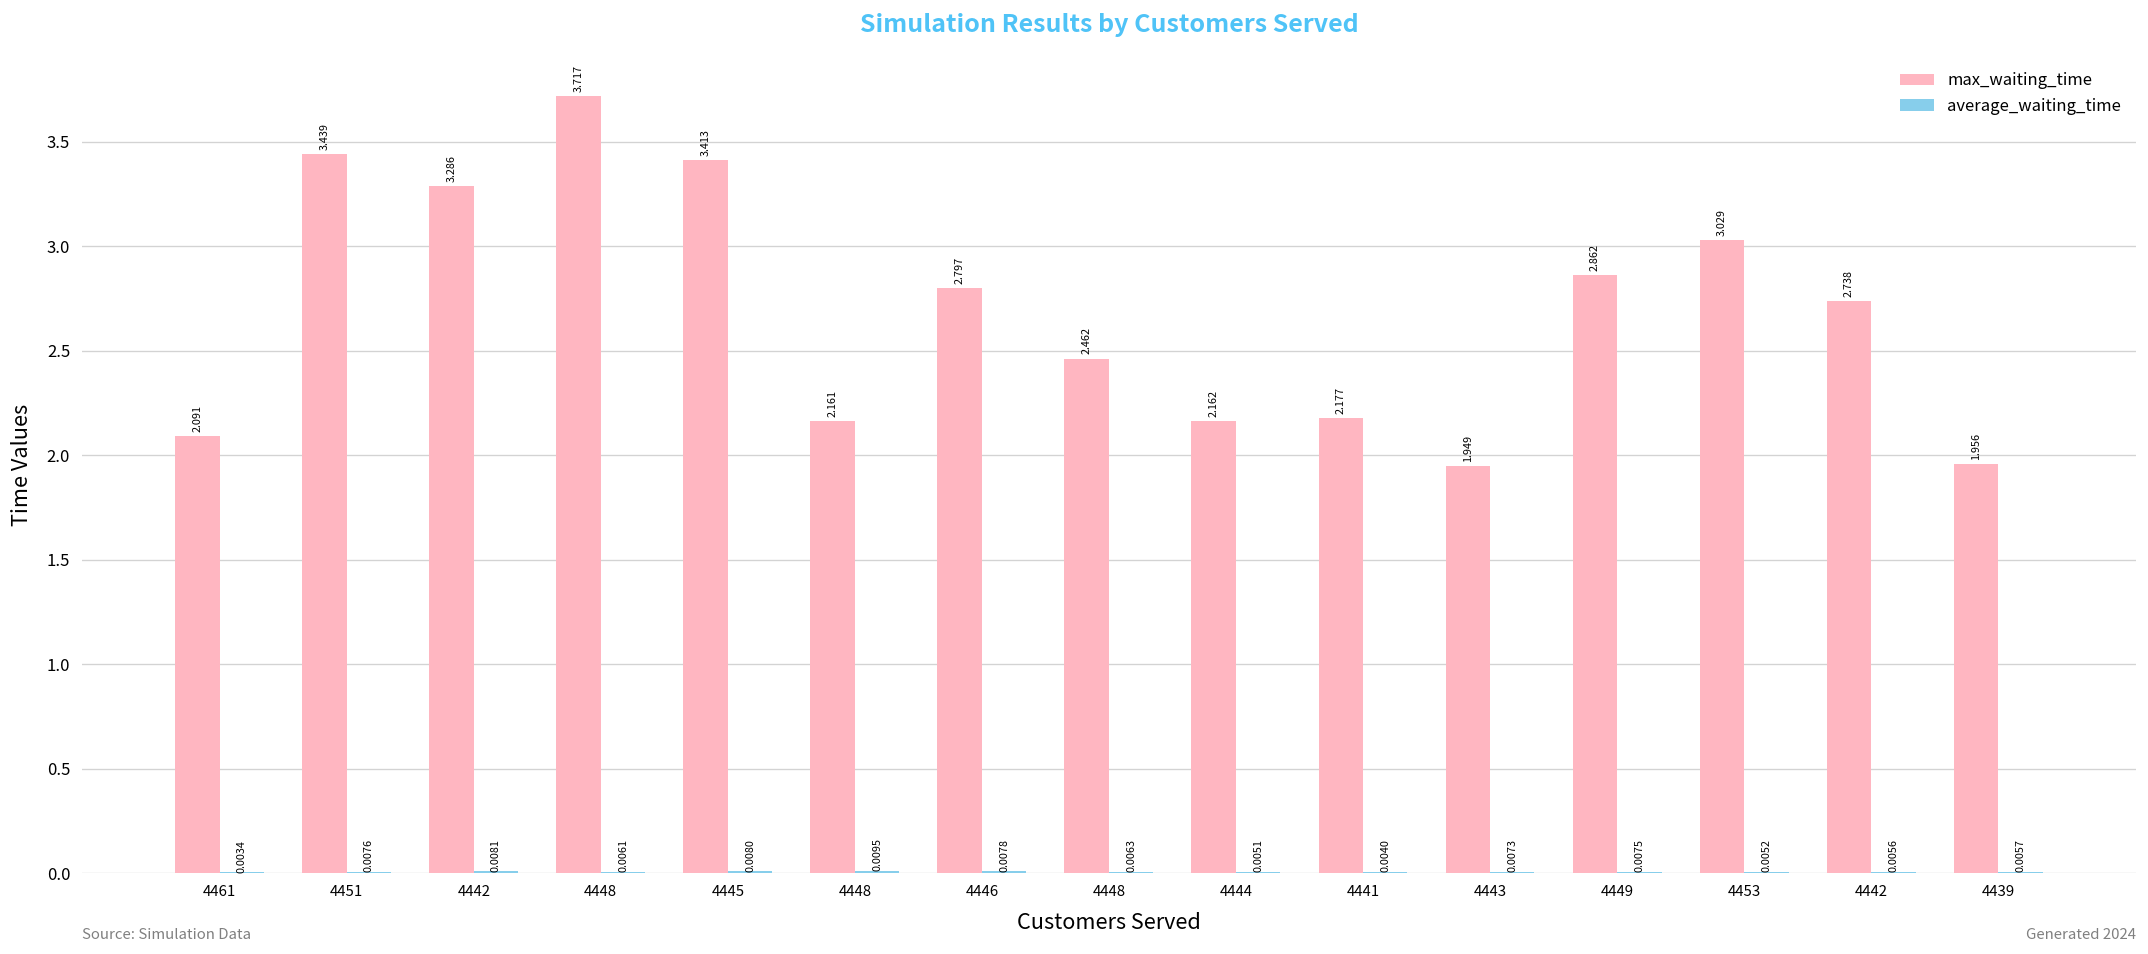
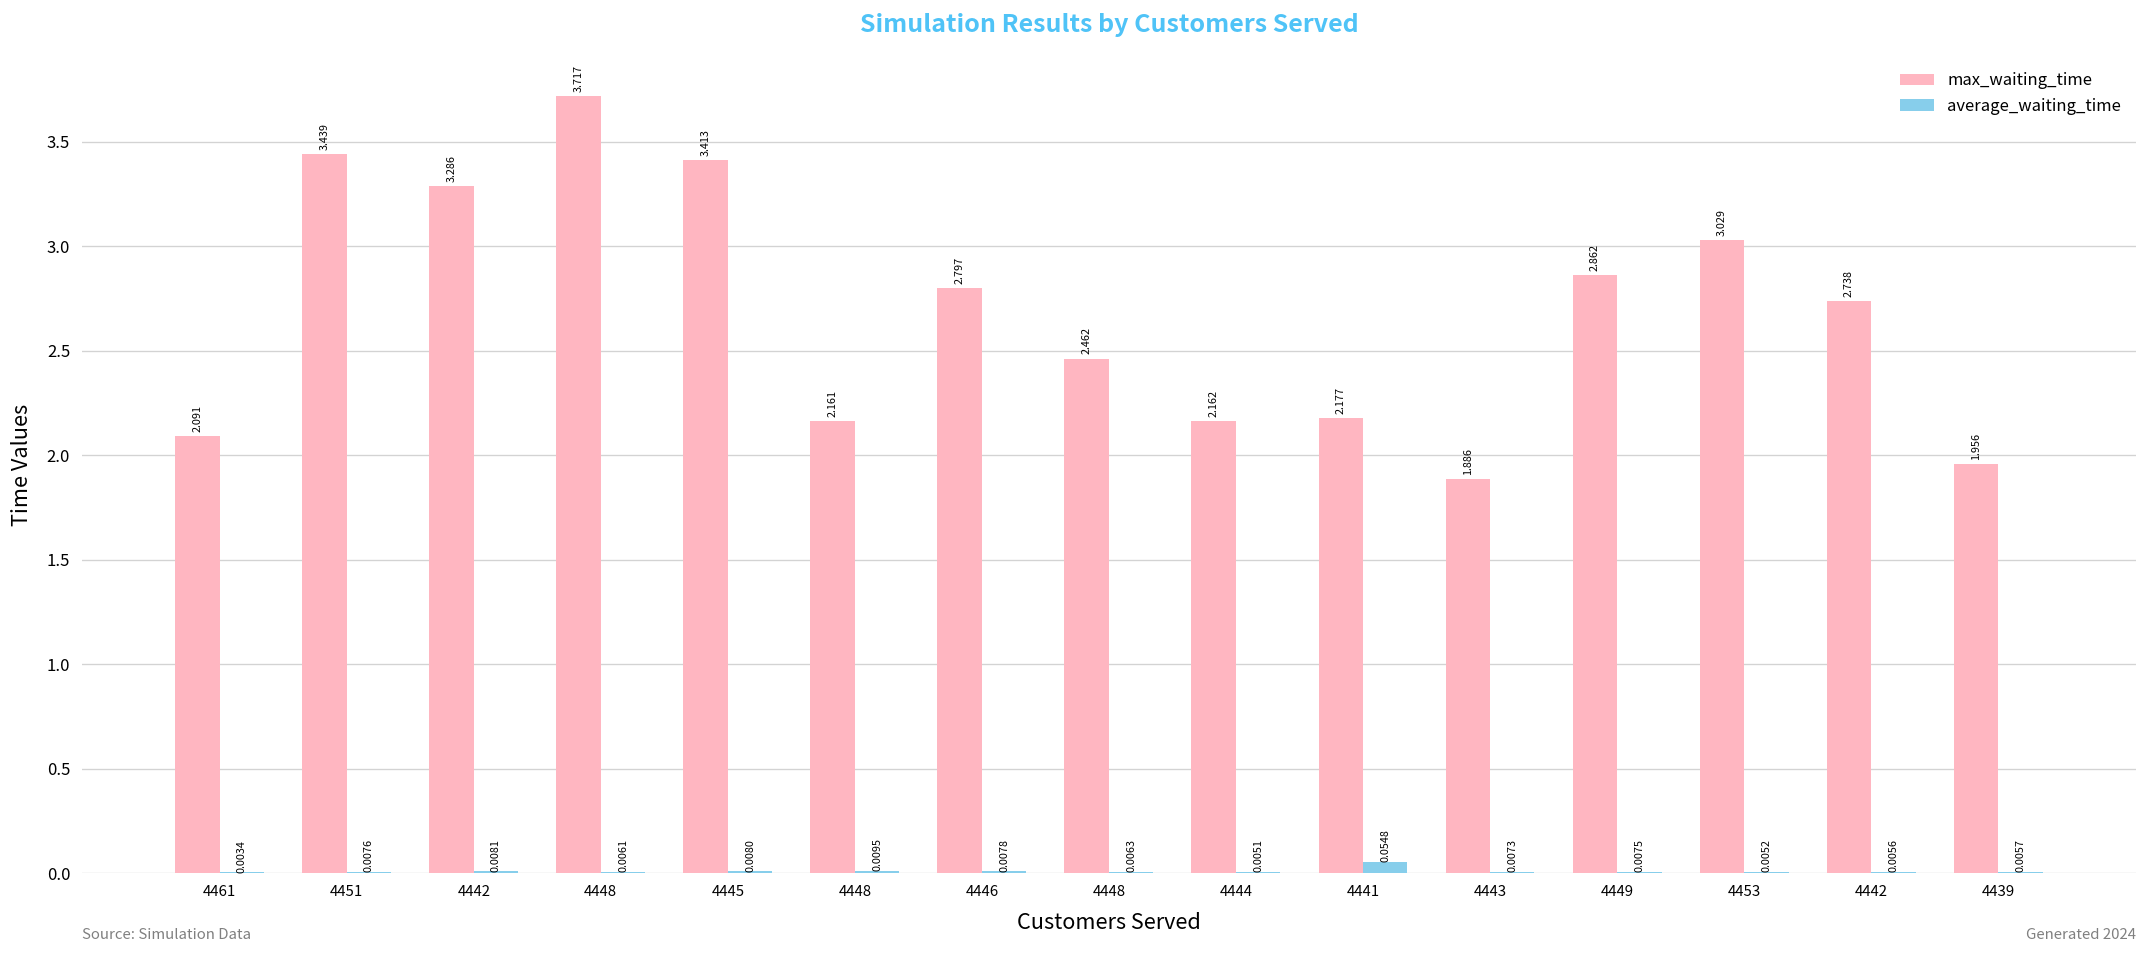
  {
    "max_waiting_time": {
      "4461": 2.091,
      "4451": 3.439,
      "4445": 3.413,
      "4446": 2.797,
      "4444": 2.162,
      "4441": 2.177,
-     "4443": 1.949,
+     "4443": 1.886,
      "4449": 2.862,
      "4453": 3.029,
      "4439": 1.956
    },
    "average_waiting_time": {
      "4461": 0.0034,
      "4451": 0.0076,
      "4445": 0.0080,
      "4446": 0.0078,
      "4444": 0.0051,
-     "4441": 0.0040,
+     "4441": 0.0548,
      "4443": 0.0073,
      "4449": 0.0075,
      "4453": 0.0052,
      "4439": 0.0057
    }
  }
